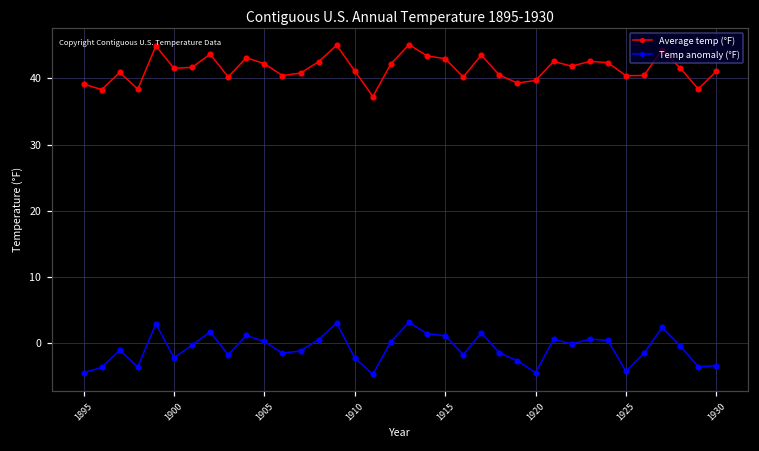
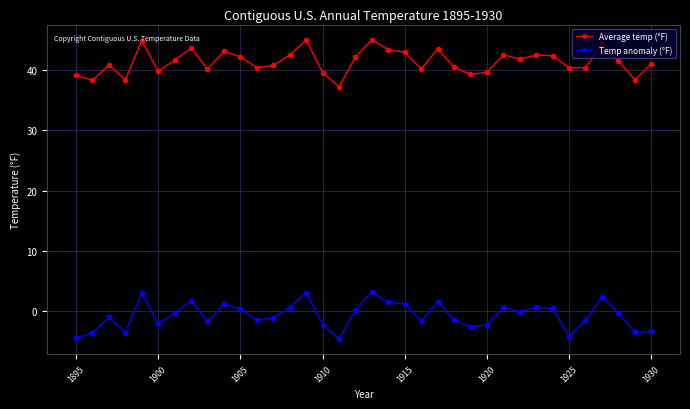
  {
    "Average temp (°F)": {
      "1895": 39,
-     "1900": 42,
+     "1900": 40,
      "1905": 42,
-     "1910": 41,
+     "1910": 40,
      "1915": 43,
      "1920": 40,
      "1925": 40,
      "1930": 41
    },
    "Temp anomaly (°F)": {
      "1895": -5,
      "1900": -2,
      "1905": 0,
      "1910": -2,
      "1915": 1,
-     "1920": -4,
+     "1920": -2,
      "1925": -4,
      "1930": -3
    }
  }
